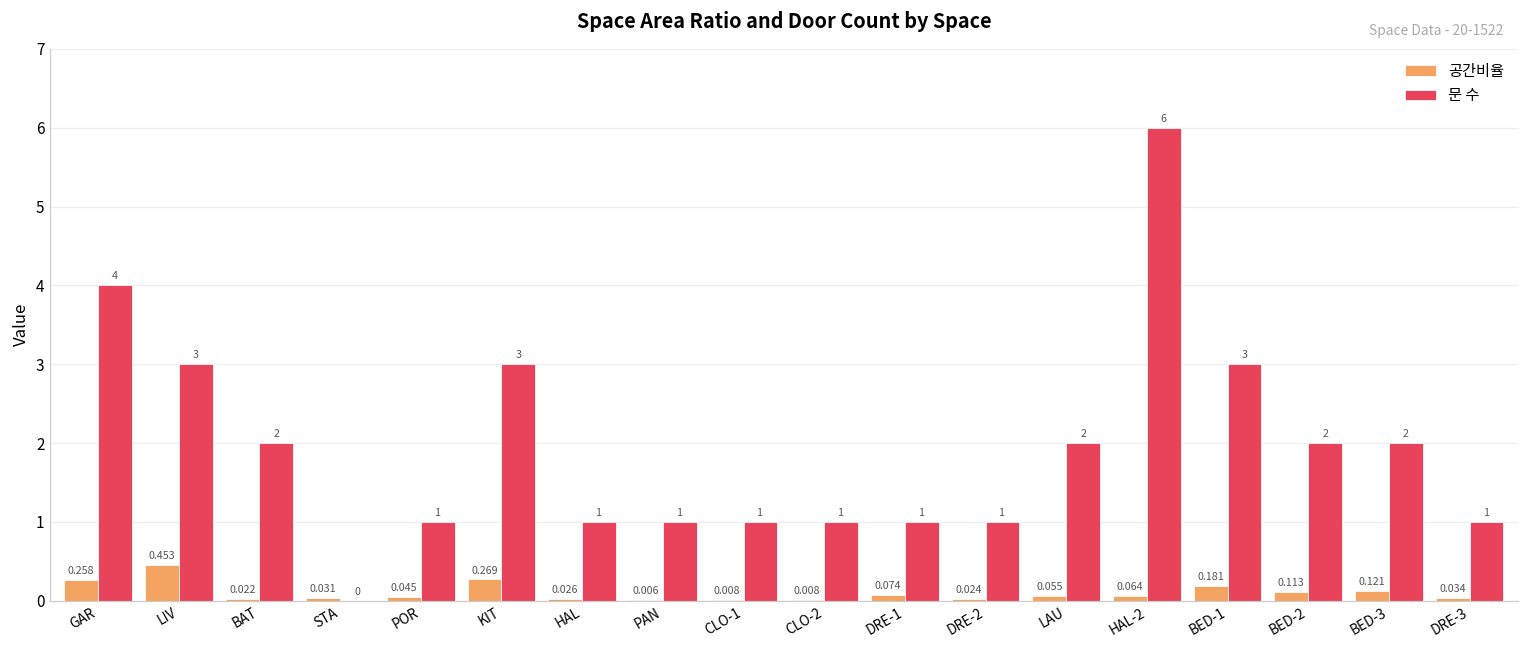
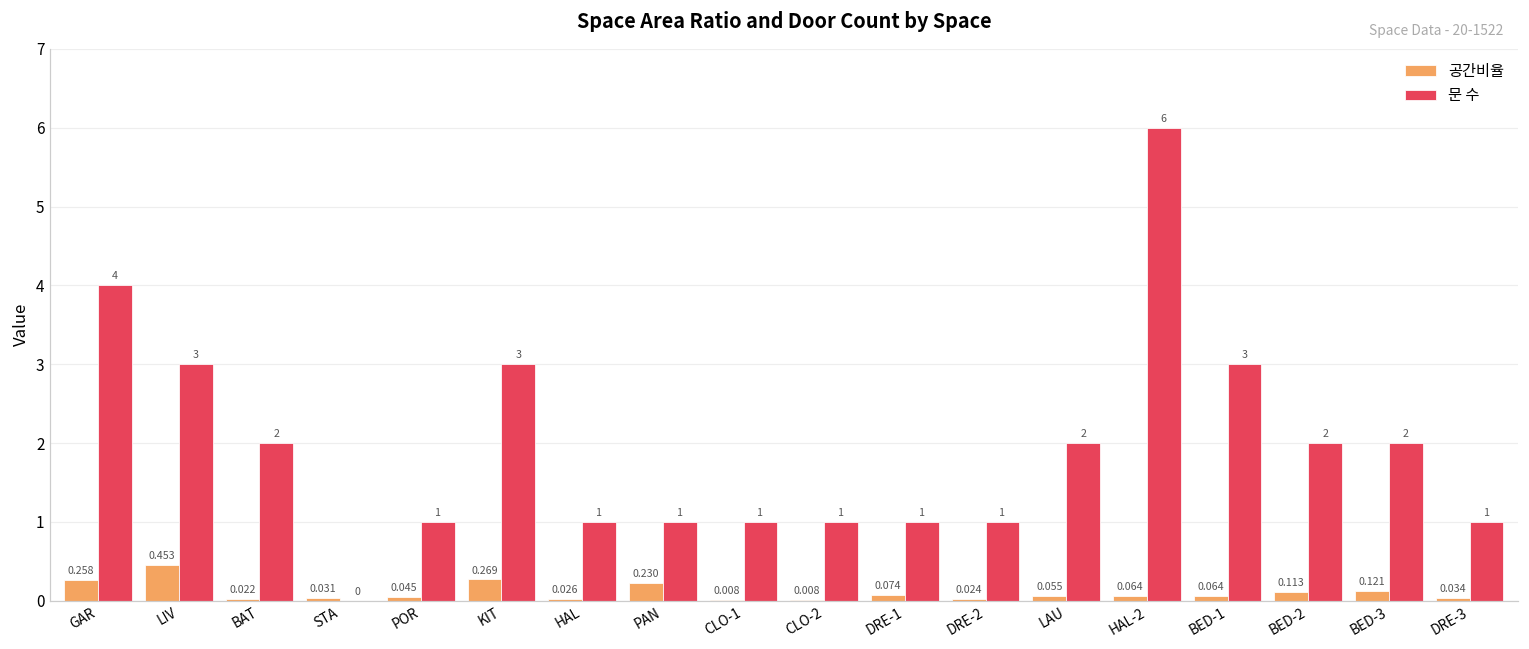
  {
    "공간비율": {
      "GAR": 0.258,
      "LIV": 0.453,
      "BAT": 0.022,
      "STA": 0.031,
      "POR": 0.045,
      "KIT": 0.269,
      "HAL": 0.026,
-     "PAN": 0.006,
+     "PAN": 0.230,
      "CLO-1": 0.008,
      "CLO-2": 0.008,
      "DRE-1": 0.074,
      "DRE-2": 0.024,
      "LAU": 0.055,
      "HAL-2": 0.064,
-     "BED-1": 0.181,
+     "BED-1": 0.064,
      "BED-2": 0.113,
      "BED-3": 0.121,
      "DRE-3": 0.034
    },
    "문 수": {
      "GAR": 4,
      "LIV": 3,
      "BAT": 2,
      "STA": 0,
      "POR": 1,
      "KIT": 3,
      "HAL": 1,
      "PAN": 1,
      "CLO-1": 1,
      "CLO-2": 1,
      "DRE-1": 1,
      "DRE-2": 1,
      "LAU": 2,
      "HAL-2": 6,
      "BED-1": 3,
      "BED-2": 2,
      "BED-3": 2,
      "DRE-3": 1
    }
  }
